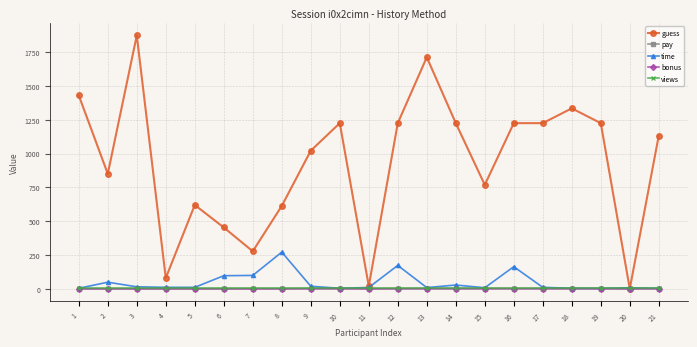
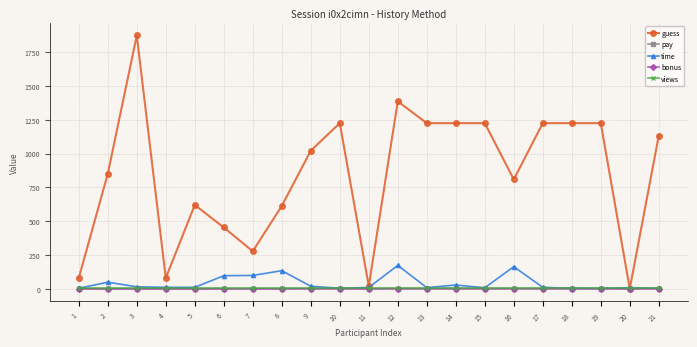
  {
    "guess": {
-     "1": 1430,
+     "1": 80,
      "2": 850,
      "3": 1870,
      "4": 80,
      "5": 620,
      "6": 450,
      "7": 280,
      "8": 610,
      "9": 1020,
      "10": 1220,
-     "12": 1220,
-     "13": 1710,
+     "12": 1390,
+     "13": 1220,
      "14": 1220,
-     "15": 770,
-     "16": 1220,
+     "15": 1220,
+     "16": 810,
      "17": 1220,
-     "18": 1330,
+     "18": 1220,
      "19": 1220,
      "21": 1130
    },
    "time": {
      "2": 50,
      "6": 100,
      "7": 100,
-     "8": 270,
+     "8": 130,
      "12": 170,
      "14": 30,
      "16": 160
    }
  }
